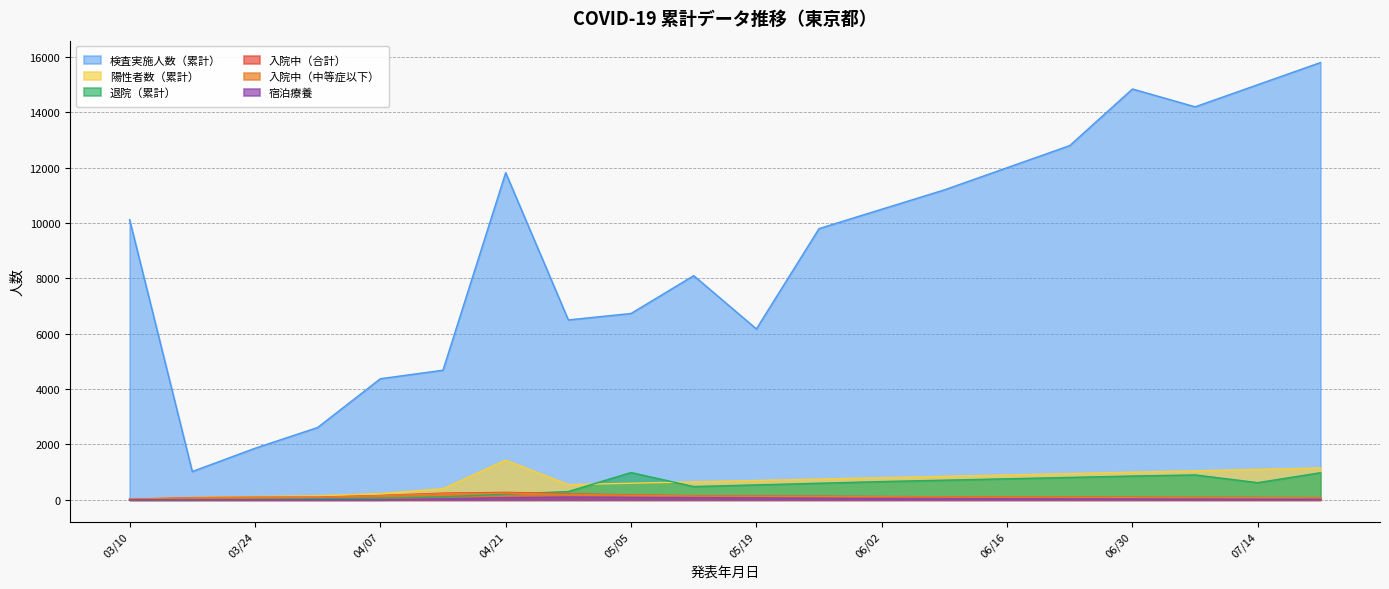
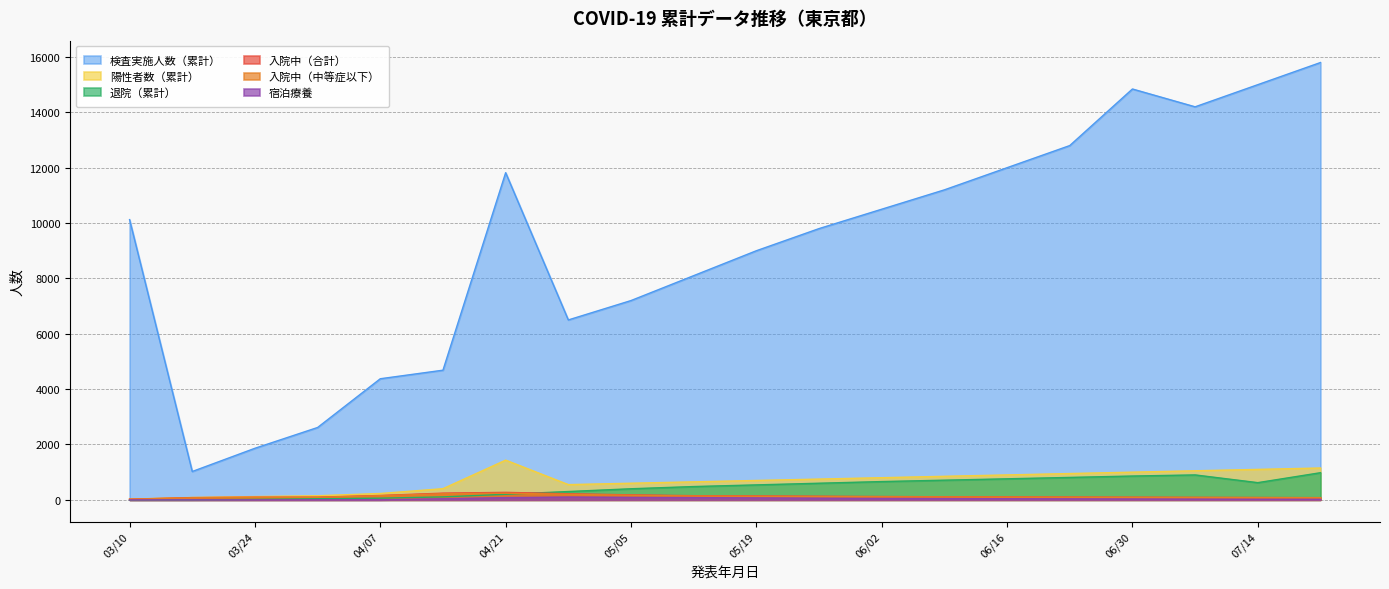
  {
    "検査実施人数（累計）": {
      "03/10": 10100,
      "03/24": 1900,
      "04/07": 4400,
      "04/21": 11800,
-     "05/05": 6700,
-     "05/19": 6200,
+     "05/05": 7200,
+     "05/19": 9000,
      "06/02": 10500,
      "06/16": 12000,
      "06/30": 14800,
      "07/14": 15000
    },
    "陽性者数（累計）": {
      "04/21": 1400,
      "05/05": 600,
      "05/19": 700,
      "06/02": 800,
      "06/16": 900,
      "06/30": 1000,
      "07/14": 1100
    },
    "退院（累計）": {
-     "05/05": 1000,
+     "05/05": 400,
      "05/19": 500,
      "06/02": 700,
      "06/16": 800,
      "06/30": 900,
      "07/14": 600
    },
    "宿泊療養": {
      "04/21": 100
    }
  }
